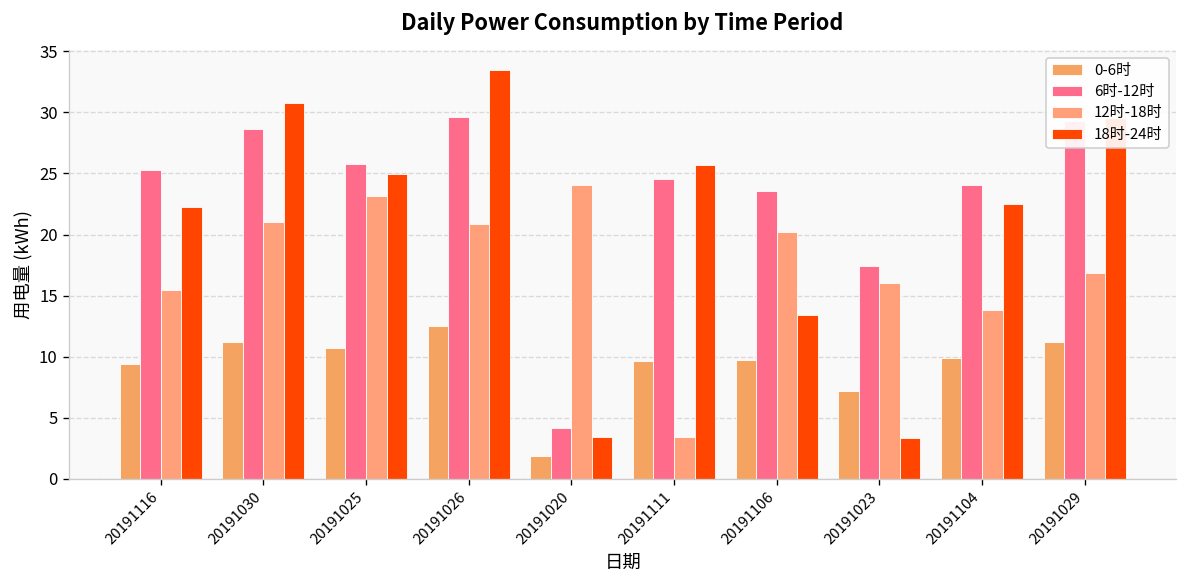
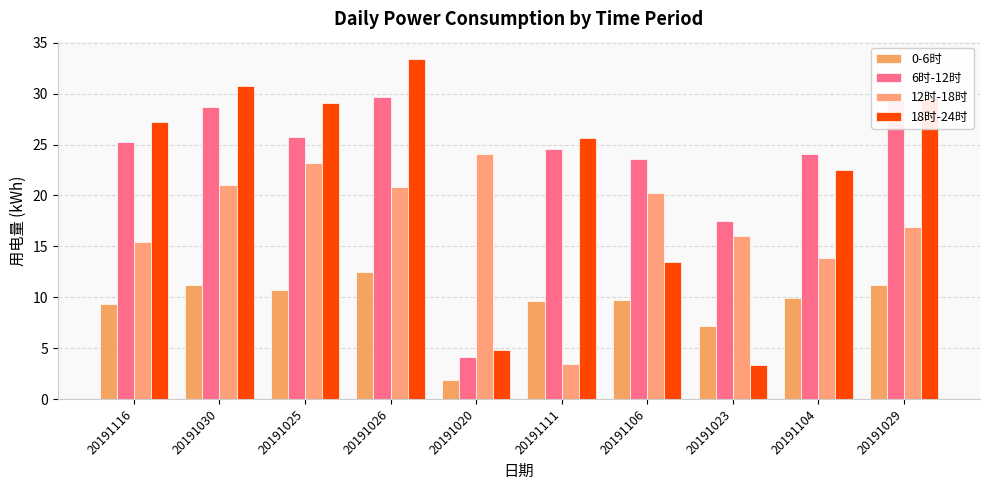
  {
    "18时-24时": {
-     "20191116": 22.3,
+     "20191116": 27.3,
      "20191030": 30.7,
-     "20191025": 25.0,
+     "20191025": 29.1,
      "20191026": 33.4,
-     "20191020": 3.4,
+     "20191020": 4.8,
      "20191111": 25.7,
      "20191106": 13.4,
      "20191023": 3.3,
      "20191104": 22.5
    }
  }
